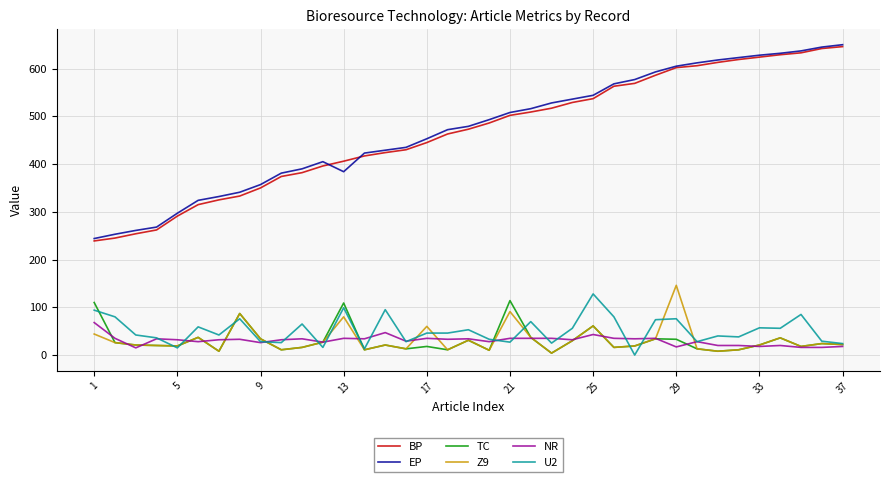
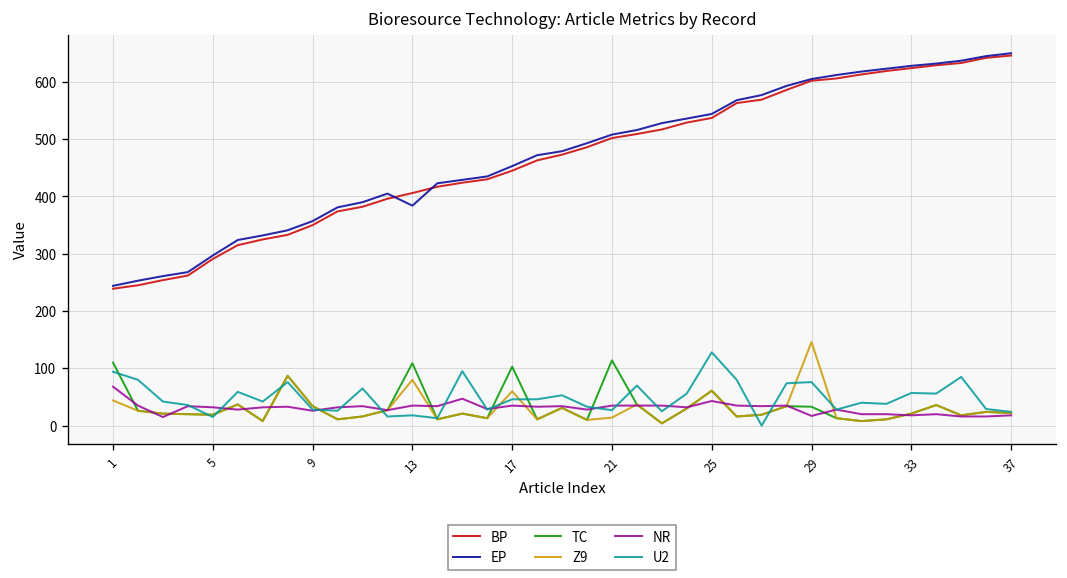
  {
    "BP": {
      "5": 290,
      "9": 350,
      "13": 410,
      "17": 450,
      "21": 500,
      "25": 540
    },
    "EP": {
      "5": 300,
      "9": 360,
      "13": 380,
      "17": 450,
      "21": 510,
      "25": 540
    },
    "TC": {
      "1": 110,
      "13": 110,
-     "17": 20,
+     "17": 100,
      "21": 110,
      "29": 30
    },
    "Z9": {
      "1": 40,
      "13": 80,
      "17": 60,
-     "21": 90,
+     "21": 10,
      "29": 150
    },
    "NR": {
      "1": 70,
      "5": 30,
      "13": 40,
      "17": 40,
      "21": 40,
      "25": 40,
      "29": 20
    },
    "U2": {
      "1": 90,
-     "13": 100,
+     "13": 20,
      "17": 50,
      "21": 30,
      "25": 130,
      "29": 80,
      "33": 60
    }
  }
